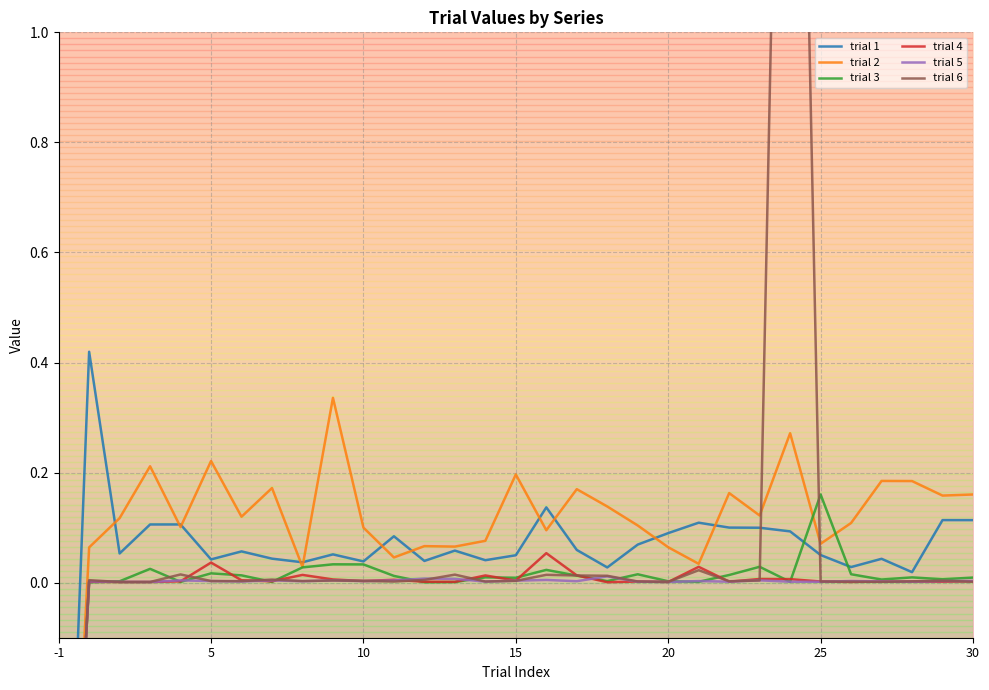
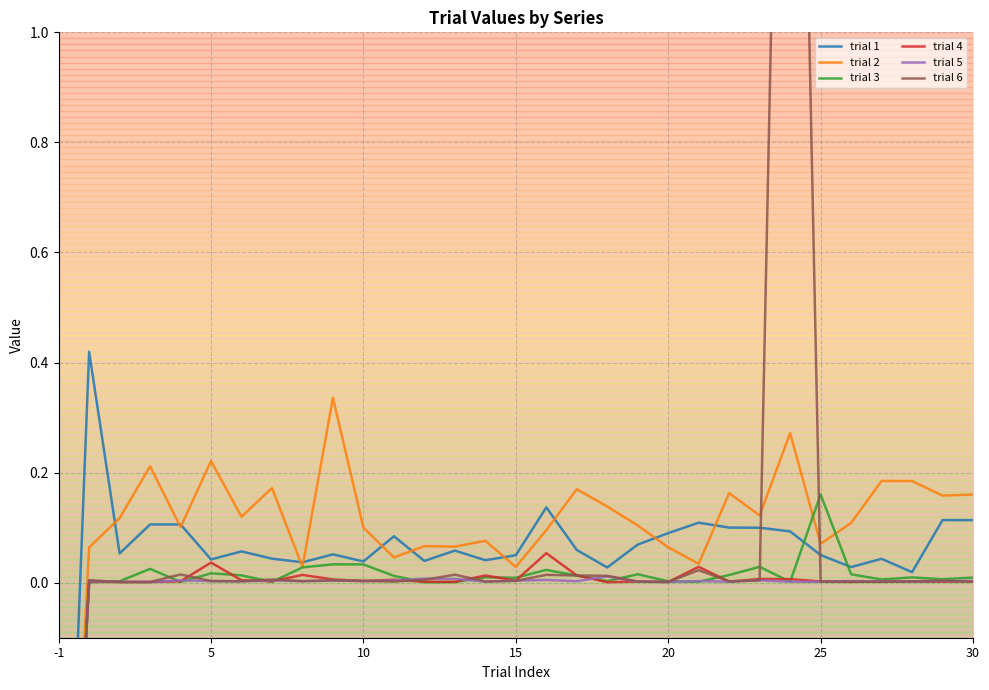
  {
    "trial 1": {
      "5": 0.04,
      "10": 0.04,
      "15": 0.05,
      "20": 0.09,
      "25": 0.05,
      "30": 0.11
    },
    "trial 2": {
      "5": 0.22,
      "10": 0.10,
-     "15": 0.20,
+     "15": 0.03,
      "20": 0.06,
      "25": 0.07,
      "30": 0.16
    },
    "trial 3": {
      "5": 0.02,
      "10": 0.03,
      "15": 0.01,
      "25": 0.16,
      "30": 0.01
    },
    "trial 4": {
      "5": 0.04
    }
  }
